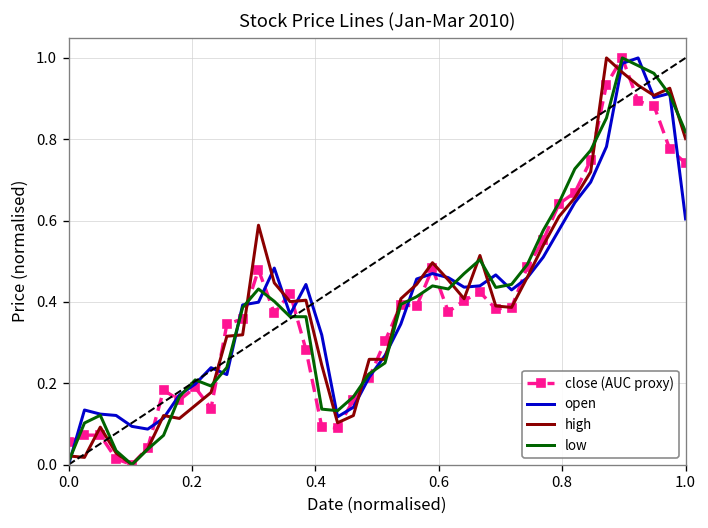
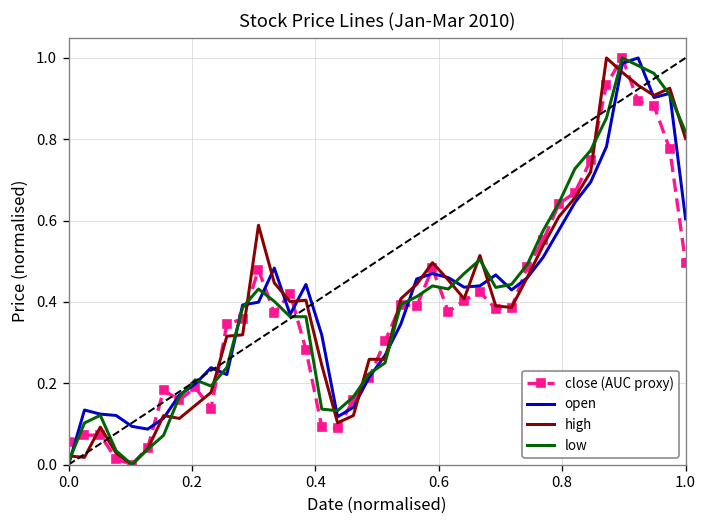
  {
    "close (AUC proxy)": {
      "0.0": 0.06,
-     "1.0": 0.74
+     "1.0": 0.50
    },
    "open": {
      "1.0": 0.60
    },
    "high": {
      "0.0": 0.02,
      "1.0": 0.80
    },
    "low": {
      "0.0": 0.01,
      "1.0": 0.82
    }
  }
